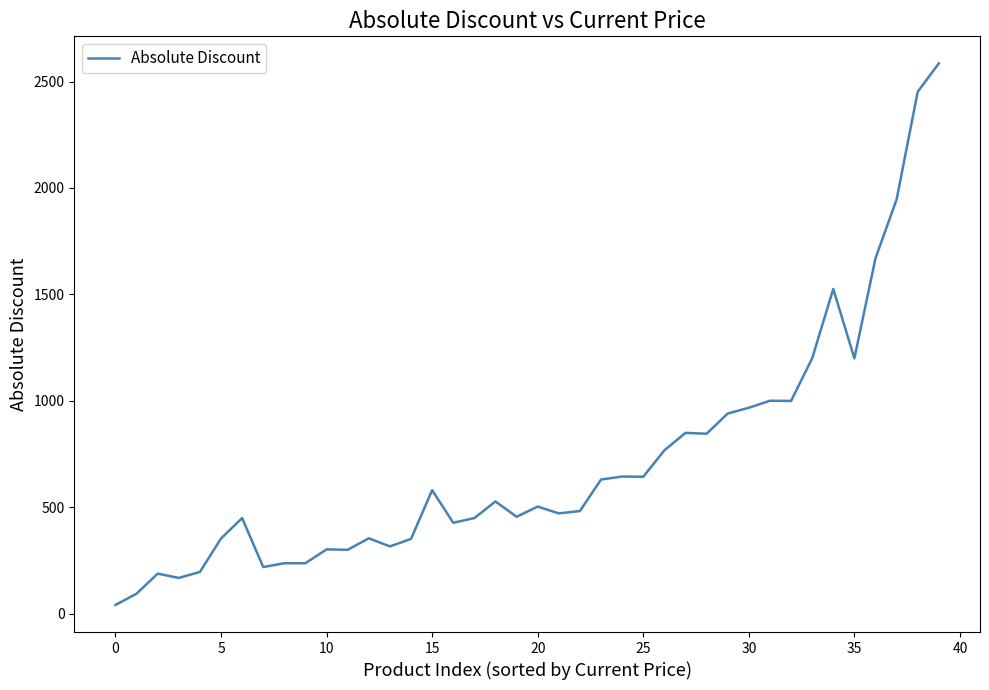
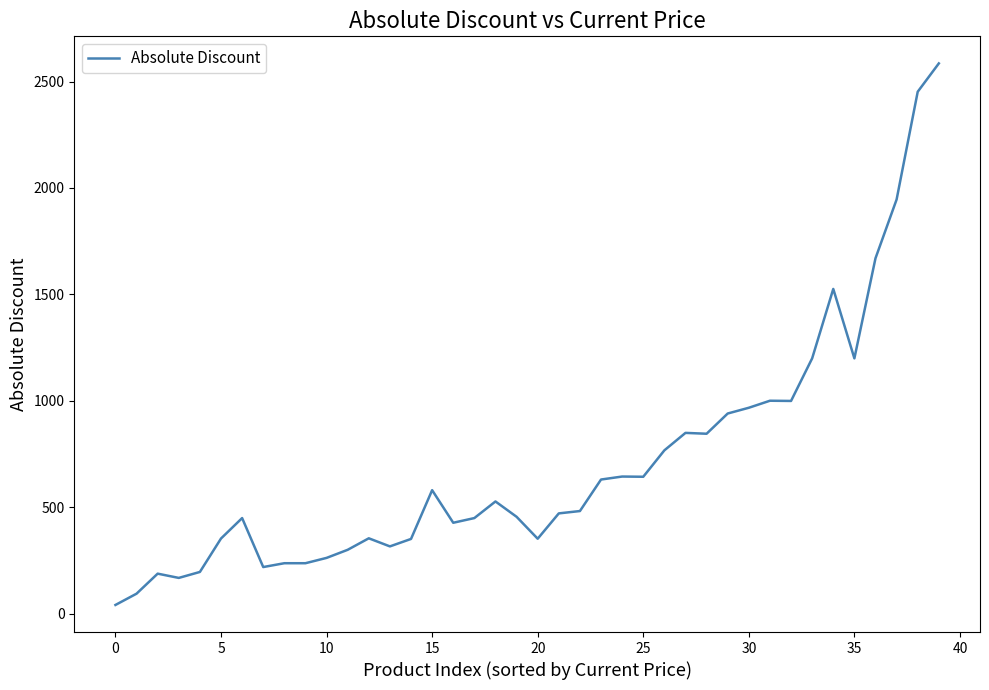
  {
    "0": 40,
    "5": 350,
-   "10": 300,
+   "10": 260,
    "15": 580,
-   "20": 500,
+   "20": 350,
    "25": 640,
    "30": 970,
    "35": 1200
  }
